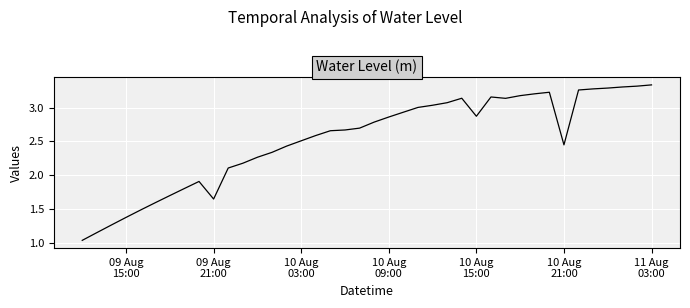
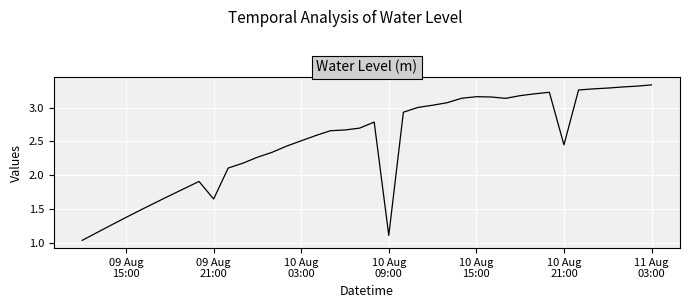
  {
    "09 Aug 15:00": 1.4,
    "09 Aug 21:00": 1.7,
    "10 Aug 03:00": 2.5,
-   "10 Aug 09:00": 2.9,
-   "10 Aug 15:00": 2.9,
+   "10 Aug 09:00": 1.1,
+   "10 Aug 15:00": 3.2,
    "10 Aug 21:00": 2.4,
    "11 Aug 03:00": 3.3
  }
